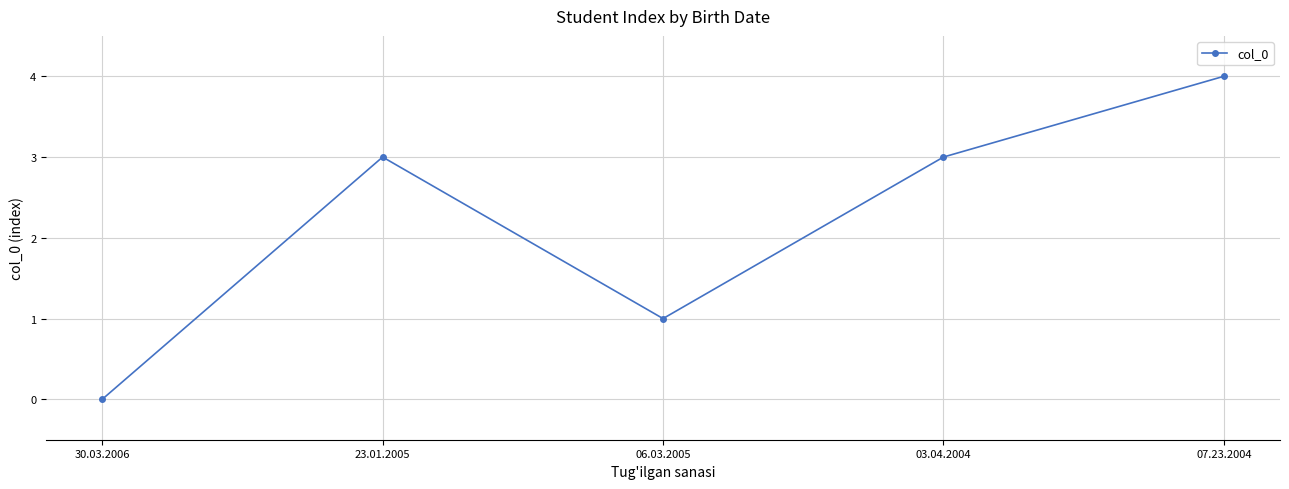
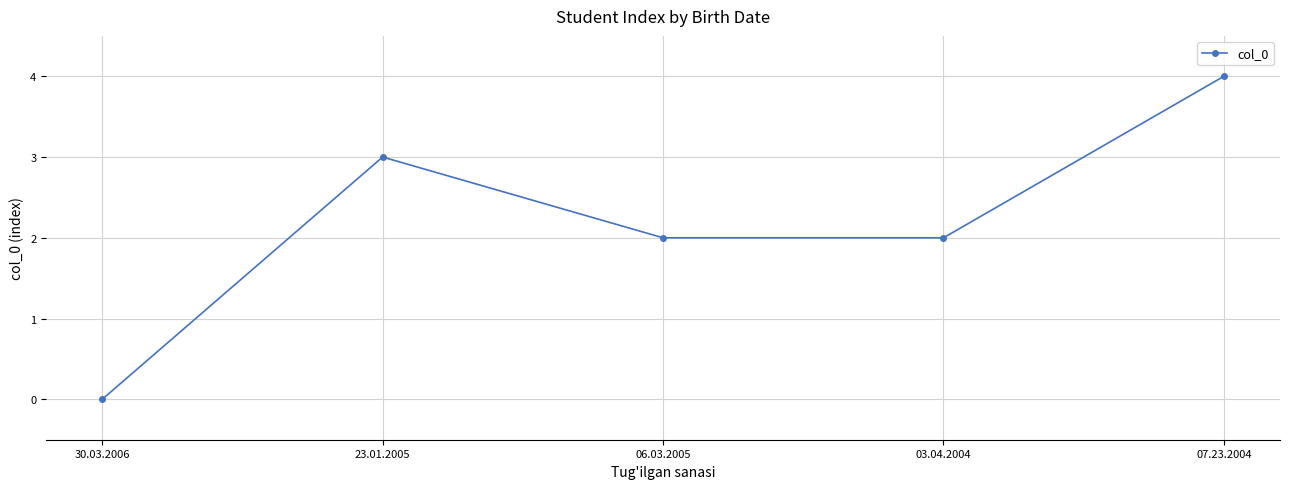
  {
    "30.03.2006": 0,
    "23.01.2005": 3,
-   "06.03.2005": 1,
-   "03.04.2004": 3,
+   "06.03.2005": 2,
+   "03.04.2004": 2,
    "07.23.2004": 4
  }
